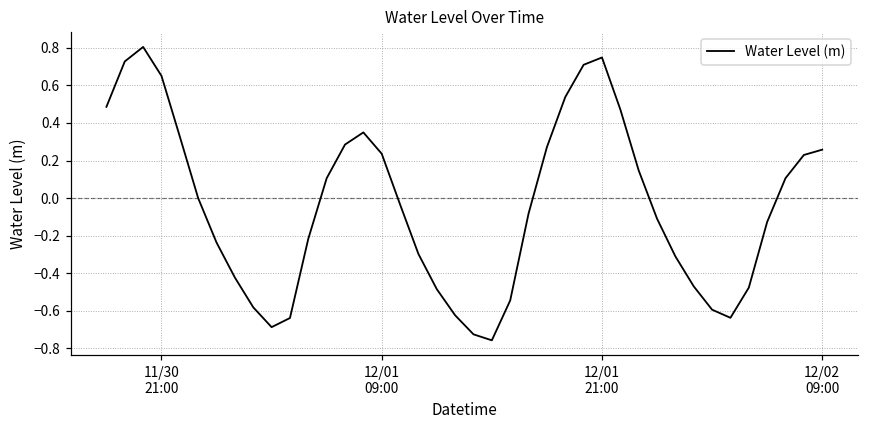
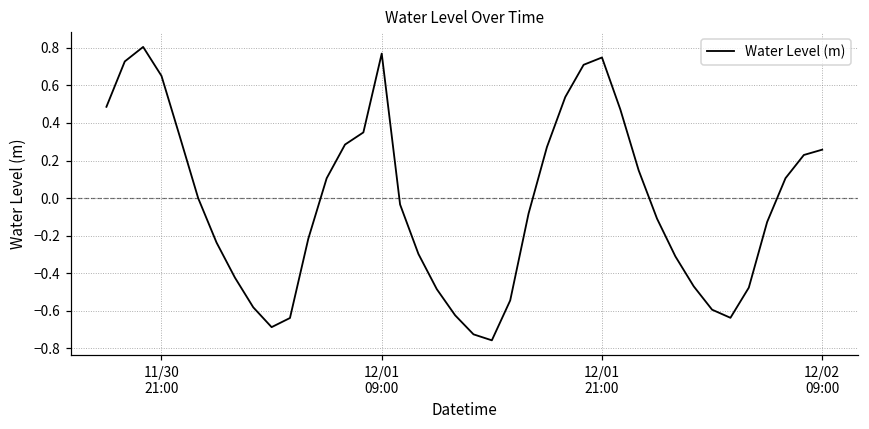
  {
    "11/30 21:00": 0.65,
-   "12/01 09:00": 0.24,
+   "12/01 09:00": 0.77,
    "12/01 21:00": 0.75,
    "12/02 09:00": 0.26
  }
